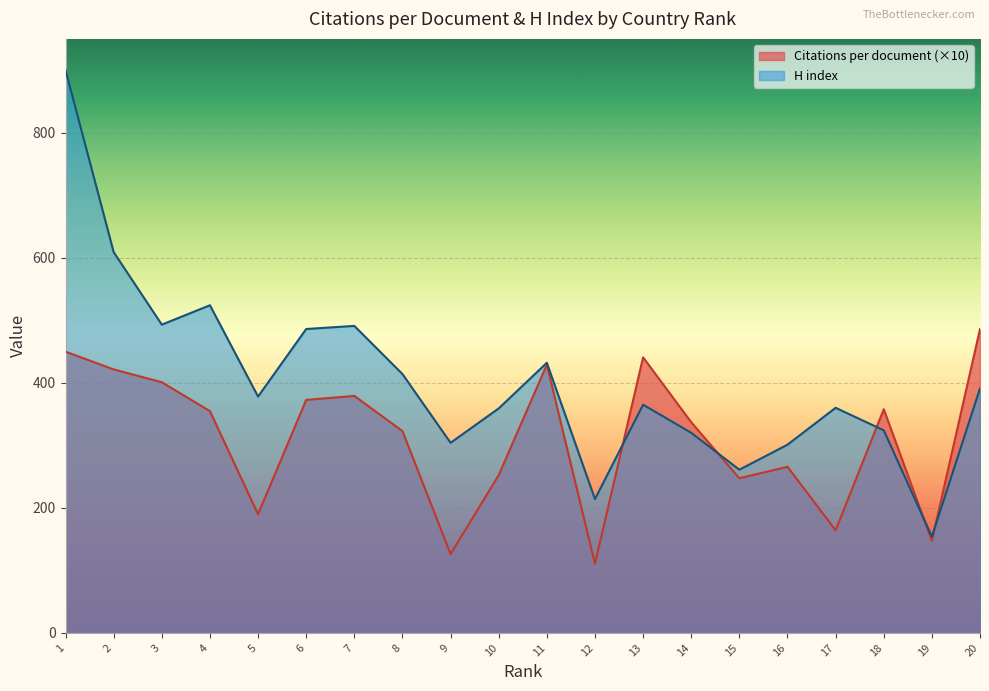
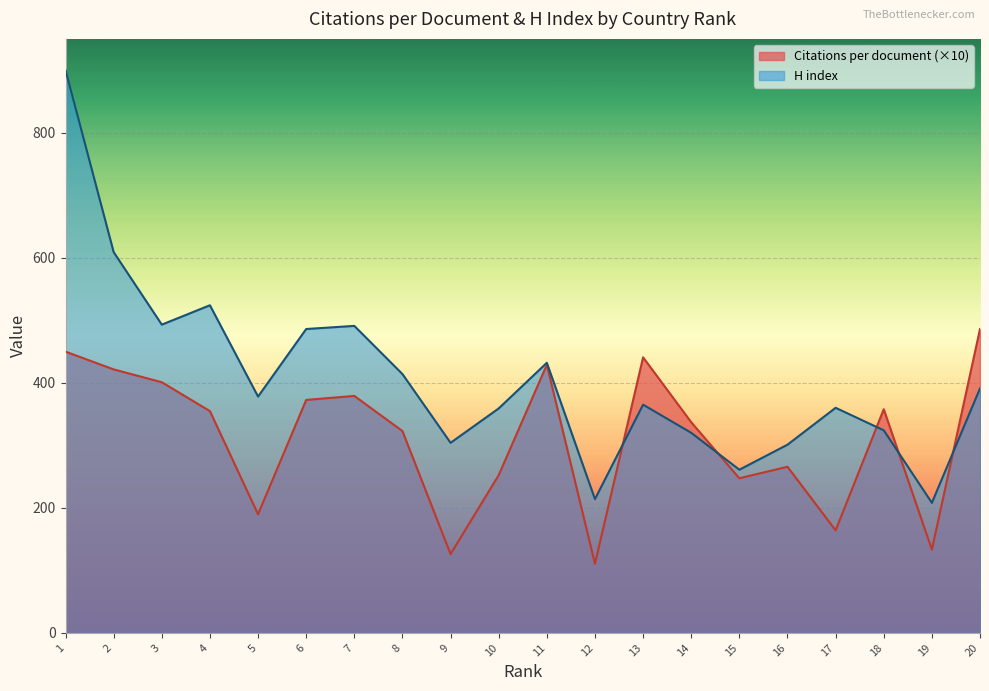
  {
    "Citations per document (×10)": {
      "1": 450,
      "2": 420,
      "3": 400,
      "4": 350,
      "5": 190,
      "6": 370,
      "7": 380,
      "8": 320,
      "9": 130,
      "10": 250,
      "12": 110,
      "13": 440,
      "14": 340,
      "15": 250,
      "16": 270,
      "17": 160,
      "18": 360,
-     "19": 150,
+     "19": 130,
      "20": 490
    },
    "H index": {
      "1": 900,
      "2": 610,
      "3": 490,
      "4": 520,
      "5": 380,
      "6": 490,
      "7": 490,
      "8": 410,
      "9": 300,
      "10": 360,
      "12": 210,
      "13": 370,
      "14": 320,
      "15": 260,
      "16": 300,
      "17": 360,
      "18": 320,
-     "19": 150,
+     "19": 210,
      "20": 390
    }
  }
